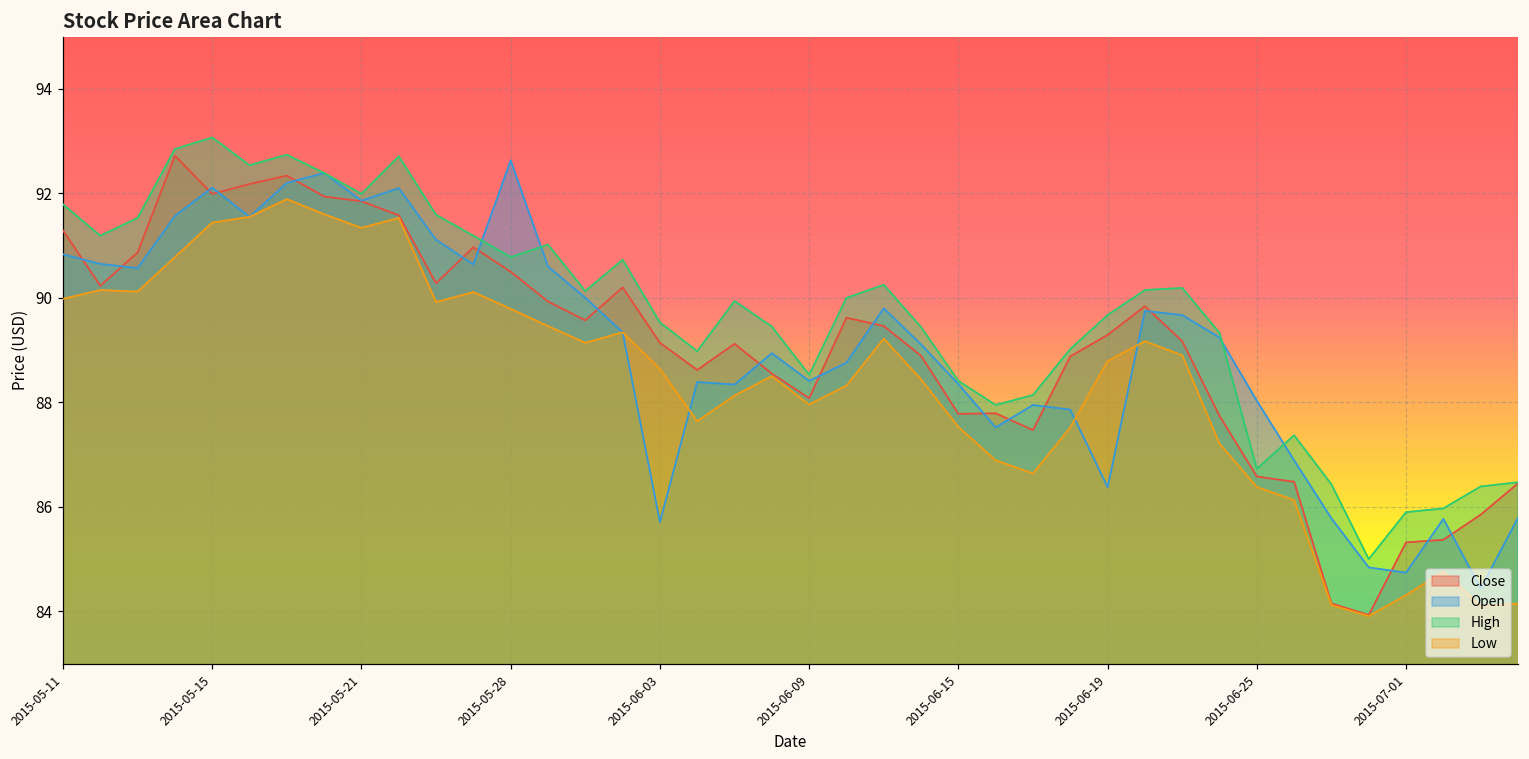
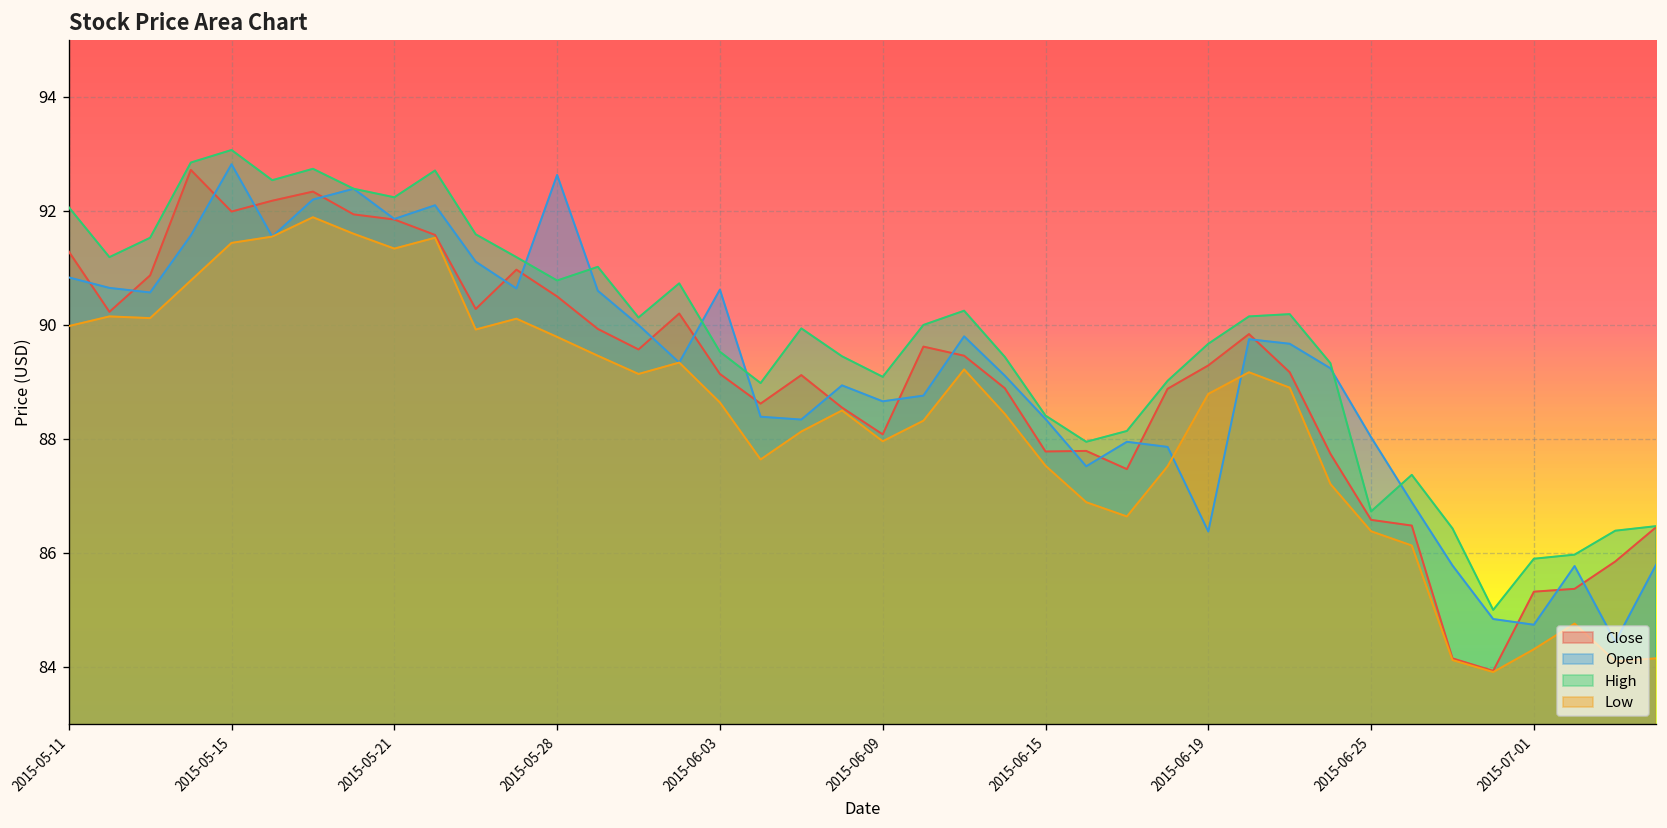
  {
    "Open": {
      "2015-05-11": 90.8,
-     "2015-05-15": 92.1,
+     "2015-05-15": 92.8,
      "2015-05-28": 92.6,
-     "2015-06-03": 85.7,
-     "2015-06-09": 88.4,
+     "2015-06-03": 90.6,
+     "2015-06-09": 88.7,
      "2015-06-15": 88.3,
      "2015-06-19": 86.4,
      "2015-06-25": 88.0,
      "2015-07-01": 84.7
    },
    "High": {
-     "2015-05-11": 91.8,
+     "2015-05-11": 92.1,
      "2015-05-15": 93.1,
-     "2015-05-21": 92.0,
+     "2015-05-21": 92.2,
      "2015-05-28": 90.8,
      "2015-06-03": 89.5,
-     "2015-06-09": 88.5,
+     "2015-06-09": 89.1,
      "2015-06-15": 88.4,
      "2015-06-19": 89.7,
      "2015-06-25": 86.7,
      "2015-07-01": 85.9
    }
  }
